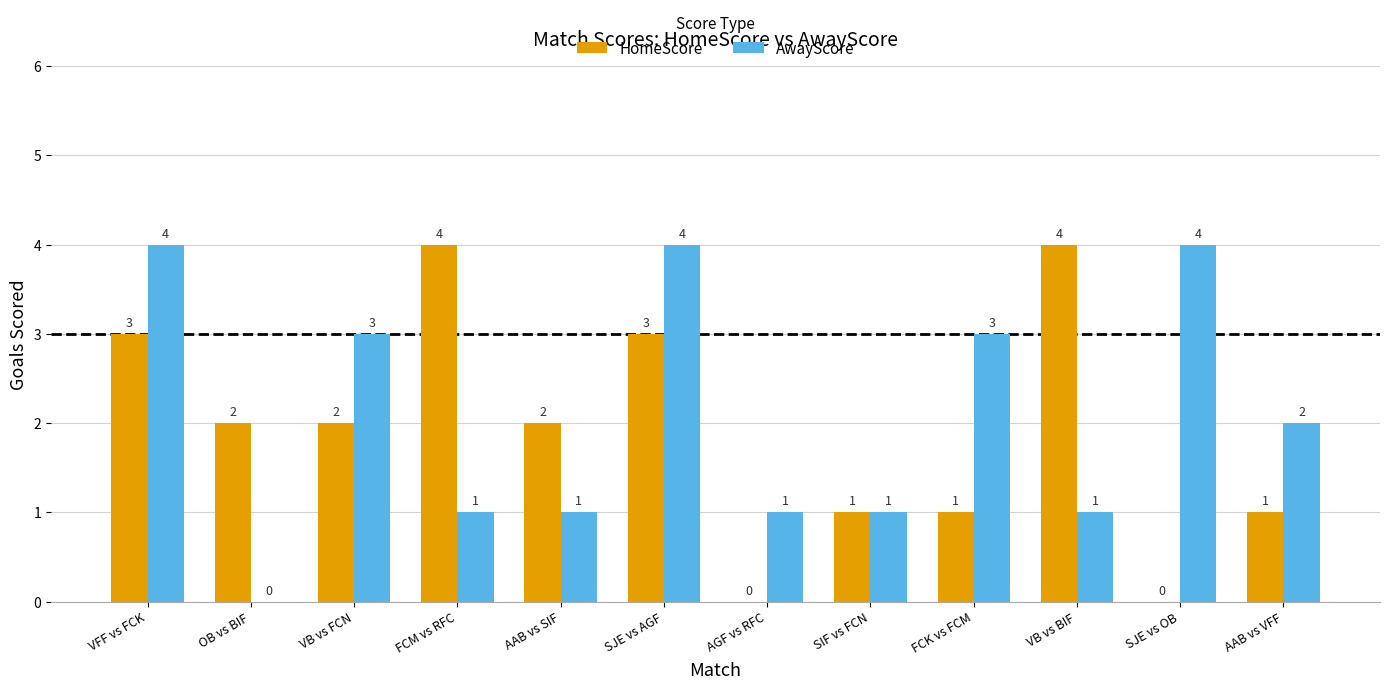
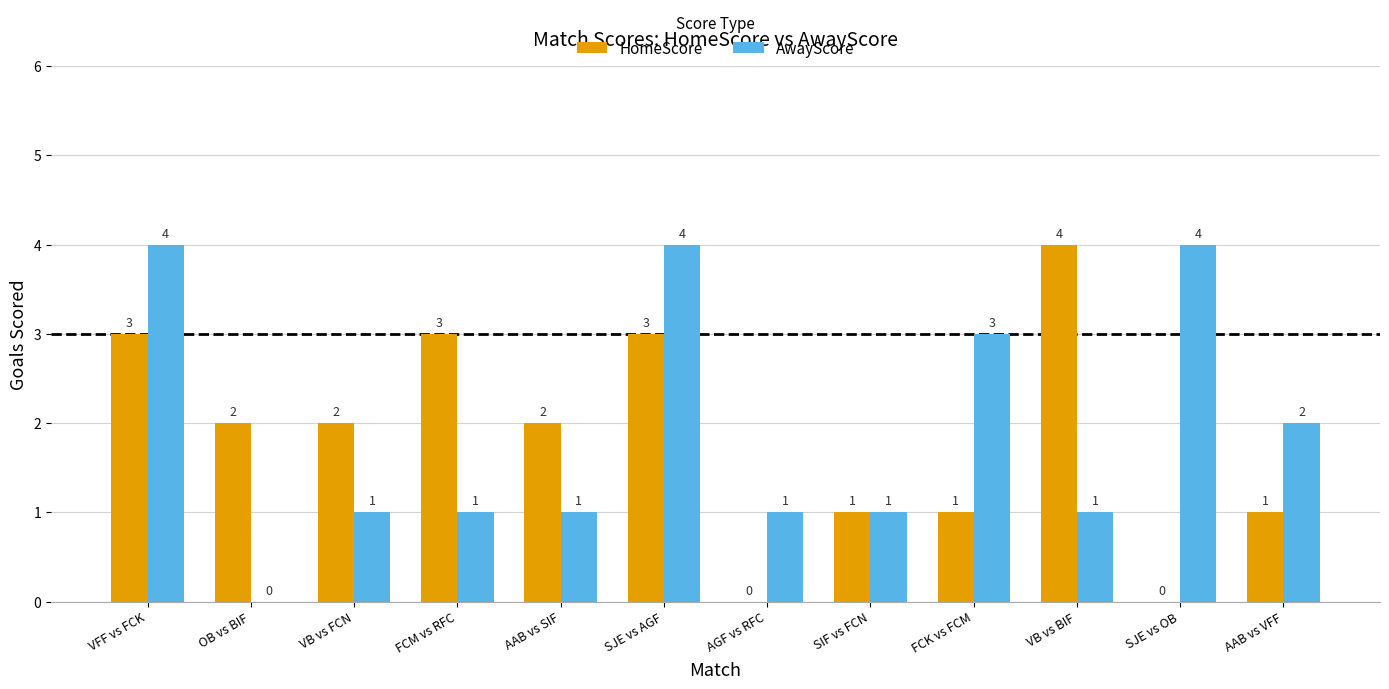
  {
    "HomeScore": {
      "VFF vs FCK": 3,
      "OB vs BIF": 2,
      "VB vs FCN": 2,
-     "FCM vs RFC": 4,
+     "FCM vs RFC": 3,
      "AAB vs SIF": 2,
      "SJE vs AGF": 3,
      "AGF vs RFC": 0,
      "SIF vs FCN": 1,
      "FCK vs FCM": 1,
      "VB vs BIF": 4,
      "SJE vs OB": 0,
      "AAB vs VFF": 1
    },
    "AwayScore": {
      "VFF vs FCK": 4,
      "OB vs BIF": 0,
-     "VB vs FCN": 3,
+     "VB vs FCN": 1,
      "FCM vs RFC": 1,
      "AAB vs SIF": 1,
      "SJE vs AGF": 4,
      "AGF vs RFC": 1,
      "SIF vs FCN": 1,
      "FCK vs FCM": 3,
      "VB vs BIF": 1,
      "SJE vs OB": 4,
      "AAB vs VFF": 2
    }
  }
